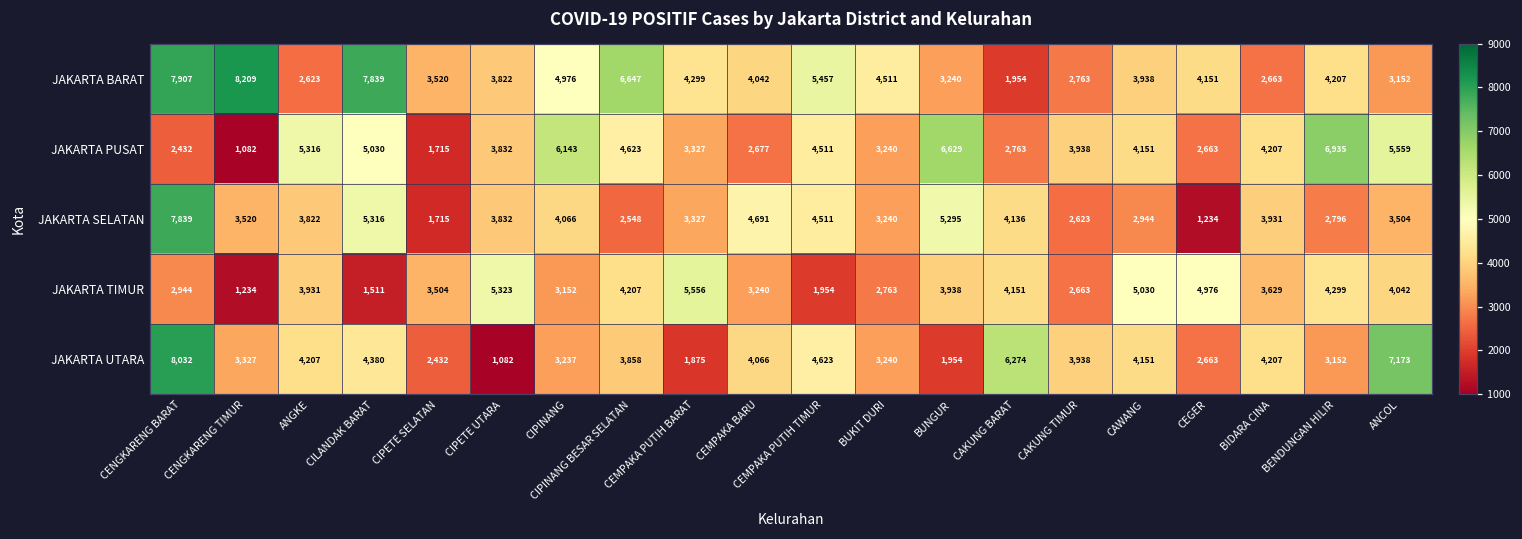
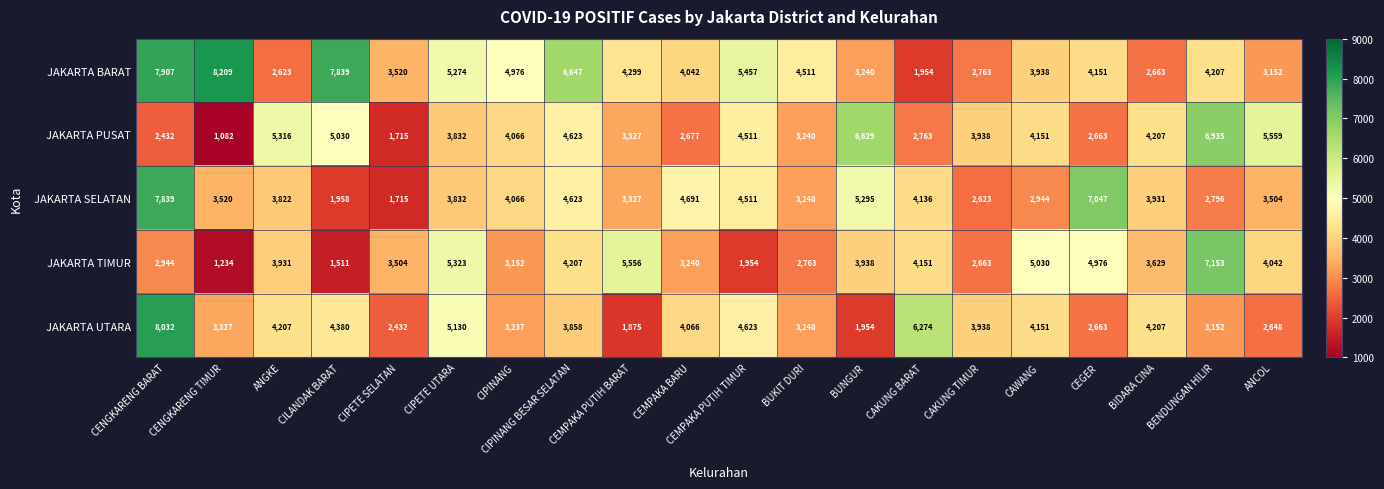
  {
    "JAKARTA BARAT": {
      "CENGKARENG BARAT": "7,907",
      "CENGKARENG TIMUR": "8,209",
      "ANGKE": "2,623",
      "CILANDAK BARAT": "7,839",
      "CIPETE SELATAN": "3,520",
-     "CIPETE UTARA": "3,822",
+     "CIPETE UTARA": "5,274",
      "CIPINANG": "4,976",
      "CIPINANG BESAR SELATAN": "6,647",
      "CEMPAKA PUTIH BARAT": "4,299",
      "CEMPAKA BARU": "4,042",
      "CEMPAKA PUTIH TIMUR": "5,457",
      "BUKIT DURI": "4,511",
      "BUNGUR": "3,240",
      "CAKUNG BARAT": "1,954",
      "CAKUNG TIMUR": "2,763",
      "CAWANG": "3,938",
      "CEGER": "4,151",
      "BIDARA CINA": "2,663",
      "BENDUNGAN HILIR": "4,207",
      "ANCOL": "3,152"
    },
    "JAKARTA PUSAT": {
      "CENGKARENG BARAT": "2,432",
      "CENGKARENG TIMUR": "1,082",
      "ANGKE": "5,316",
      "CILANDAK BARAT": "5,030",
      "CIPETE SELATAN": "1,715",
      "CIPETE UTARA": "3,832",
-     "CIPINANG": "6,143",
+     "CIPINANG": "4,066",
      "CIPINANG BESAR SELATAN": "4,623",
      "CEMPAKA PUTIH BARAT": "3,327",
      "CEMPAKA BARU": "2,677",
      "CEMPAKA PUTIH TIMUR": "4,511",
      "BUKIT DURI": "3,240",
      "BUNGUR": "6,629",
      "CAKUNG BARAT": "2,763",
      "CAKUNG TIMUR": "3,938",
      "CAWANG": "4,151",
      "CEGER": "2,663",
      "BIDARA CINA": "4,207",
      "BENDUNGAN HILIR": "6,935",
      "ANCOL": "5,559"
    },
    "JAKARTA SELATAN": {
      "CENGKARENG BARAT": "7,839",
      "CENGKARENG TIMUR": "3,520",
      "ANGKE": "3,822",
-     "CILANDAK BARAT": "5,316",
+     "CILANDAK BARAT": "1,958",
      "CIPETE SELATAN": "1,715",
      "CIPETE UTARA": "3,832",
      "CIPINANG": "4,066",
-     "CIPINANG BESAR SELATAN": "2,548",
+     "CIPINANG BESAR SELATAN": "4,623",
      "CEMPAKA PUTIH BARAT": "3,327",
      "CEMPAKA BARU": "4,691",
      "CEMPAKA PUTIH TIMUR": "4,511",
      "BUKIT DURI": "3,240",
      "BUNGUR": "5,295",
      "CAKUNG BARAT": "4,136",
      "CAKUNG TIMUR": "2,623",
      "CAWANG": "2,944",
-     "CEGER": "1,234",
+     "CEGER": "7,047",
      "BIDARA CINA": "3,931",
      "BENDUNGAN HILIR": "2,796",
      "ANCOL": "3,504"
    },
    "JAKARTA TIMUR": {
      "CENGKARENG BARAT": "2,944",
      "CENGKARENG TIMUR": "1,234",
      "ANGKE": "3,931",
      "CILANDAK BARAT": "1,511",
      "CIPETE SELATAN": "3,504",
      "CIPETE UTARA": "5,323",
      "CIPINANG": "3,152",
      "CIPINANG BESAR SELATAN": "4,207",
      "CEMPAKA PUTIH BARAT": "5,556",
      "CEMPAKA BARU": "3,240",
      "CEMPAKA PUTIH TIMUR": "1,954",
      "BUKIT DURI": "2,763",
      "BUNGUR": "3,938",
      "CAKUNG BARAT": "4,151",
      "CAKUNG TIMUR": "2,663",
      "CAWANG": "5,030",
      "CEGER": "4,976",
      "BIDARA CINA": "3,629",
-     "BENDUNGAN HILIR": "4,299",
+     "BENDUNGAN HILIR": "7,153",
      "ANCOL": "4,042"
    },
    "JAKARTA UTARA": {
      "CENGKARENG BARAT": "8,032",
      "CENGKARENG TIMUR": "3,327",
      "ANGKE": "4,207",
      "CILANDAK BARAT": "4,380",
      "CIPETE SELATAN": "2,432",
-     "CIPETE UTARA": "1,082",
+     "CIPETE UTARA": "5,130",
      "CIPINANG": "3,237",
      "CIPINANG BESAR SELATAN": "3,858",
      "CEMPAKA PUTIH BARAT": "1,875",
      "CEMPAKA BARU": "4,066",
      "CEMPAKA PUTIH TIMUR": "4,623",
      "BUKIT DURI": "3,240",
      "BUNGUR": "1,954",
      "CAKUNG BARAT": "6,274",
      "CAKUNG TIMUR": "3,938",
      "CAWANG": "4,151",
      "CEGER": "2,663",
      "BIDARA CINA": "4,207",
      "BENDUNGAN HILIR": "3,152",
-     "ANCOL": "7,173"
+     "ANCOL": "2,648"
    }
  }
